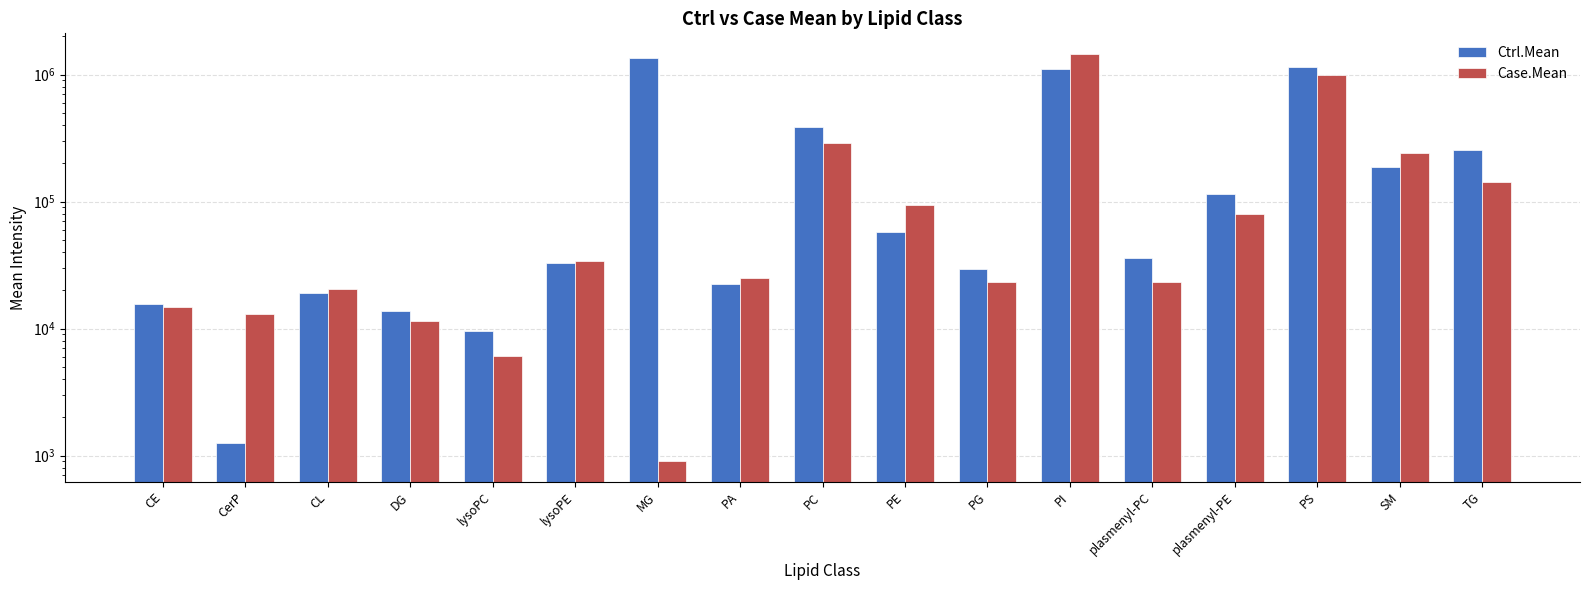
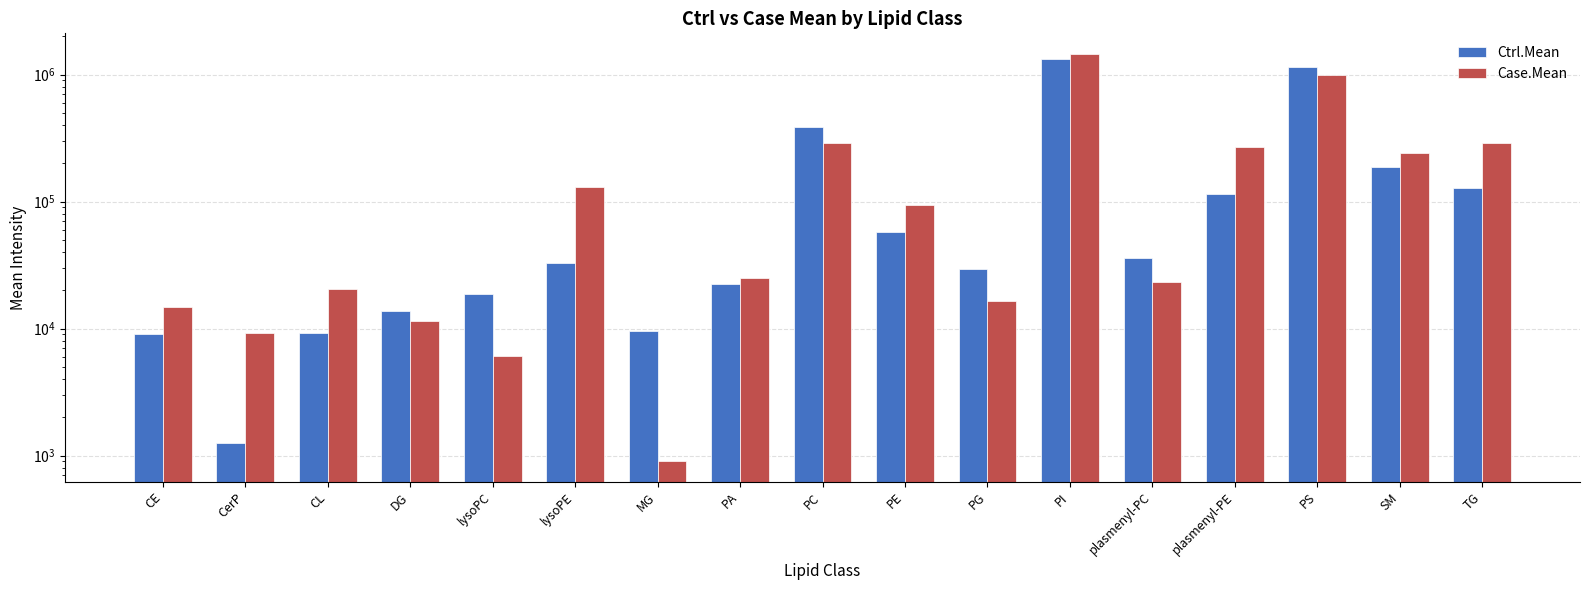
  {
    "Ctrl.Mean": {
-     "CE": 16000,
+     "CE": 9000,
      "CerP": 1300,
-     "CL": 19000,
+     "CL": 9000,
      "DG": 14000,
-     "lysoPC": 10000,
+     "lysoPC": 19000,
      "lysoPE": 33000,
-     "MG": 1400000,
+     "MG": 10000,
      "PA": 23000,
      "PC": 380000,
      "PE": 60000,
      "PG": 30000,
-     "PI": 1100000,
+     "PI": 1300000,
      "plasmenyl-PC": 36000,
      "plasmenyl-PE": 110000,
      "PS": 1100000,
      "SM": 190000,
-     "TG": 250000
+     "TG": 130000
    },
    "Case.Mean": {
      "CE": 15000,
-     "CerP": 13000,
+     "CerP": 9000,
      "CL": 21000,
      "DG": 12000,
      "lysoPC": 6000,
-     "lysoPE": 34000,
+     "lysoPE": 130000,
      "MG": 900,
      "PA": 25000,
      "PC": 290000,
      "PE": 90000,
-     "PG": 23000,
+     "PG": 16000,
      "PI": 1500000,
      "plasmenyl-PC": 23000,
-     "plasmenyl-PE": 80000,
+     "plasmenyl-PE": 270000,
      "PS": 1000000,
      "SM": 240000,
-     "TG": 140000
+     "TG": 290000
    }
  }
